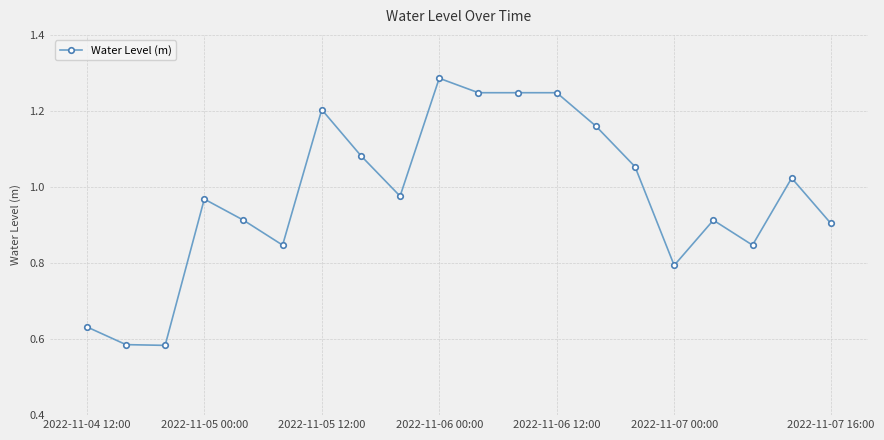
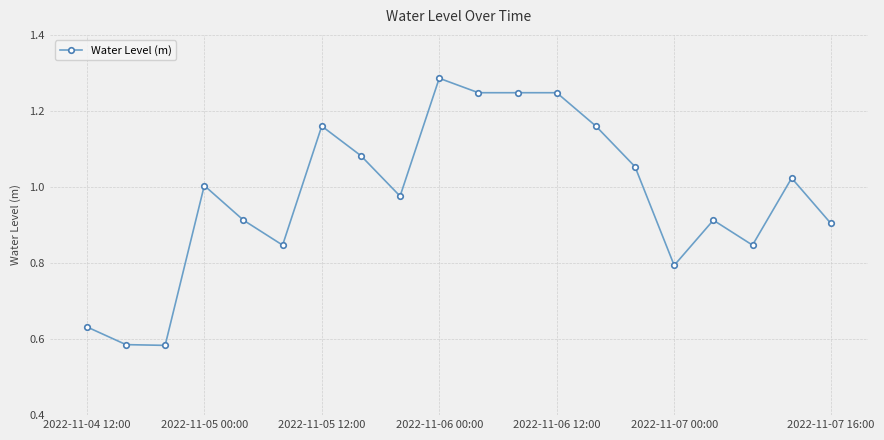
  {
    "2022-11-04 12:00": 0.63,
-   "2022-11-05 00:00": 0.97,
-   "2022-11-05 12:00": 1.20,
+   "2022-11-05 00:00": 1.00,
+   "2022-11-05 12:00": 1.16,
    "2022-11-06 00:00": 1.29,
    "2022-11-06 12:00": 1.25,
    "2022-11-07 00:00": 0.79,
    "2022-11-07 16:00": 0.90
  }
